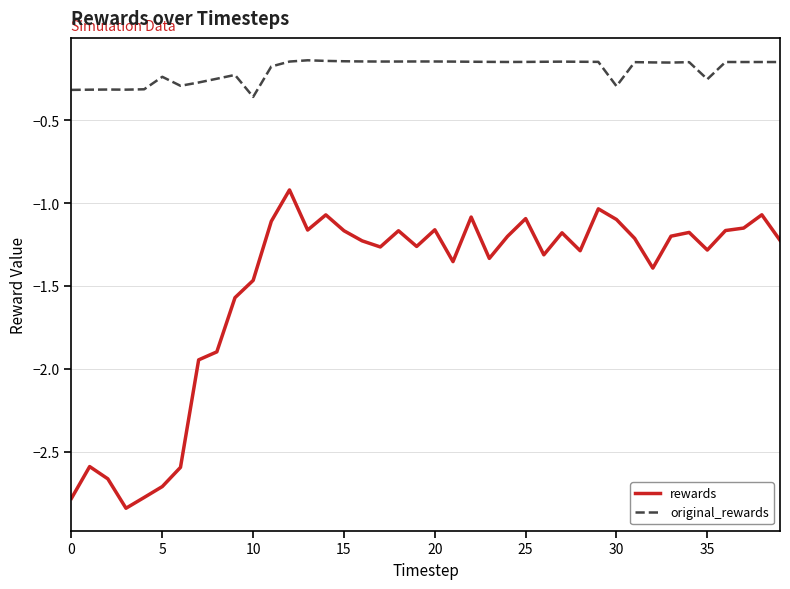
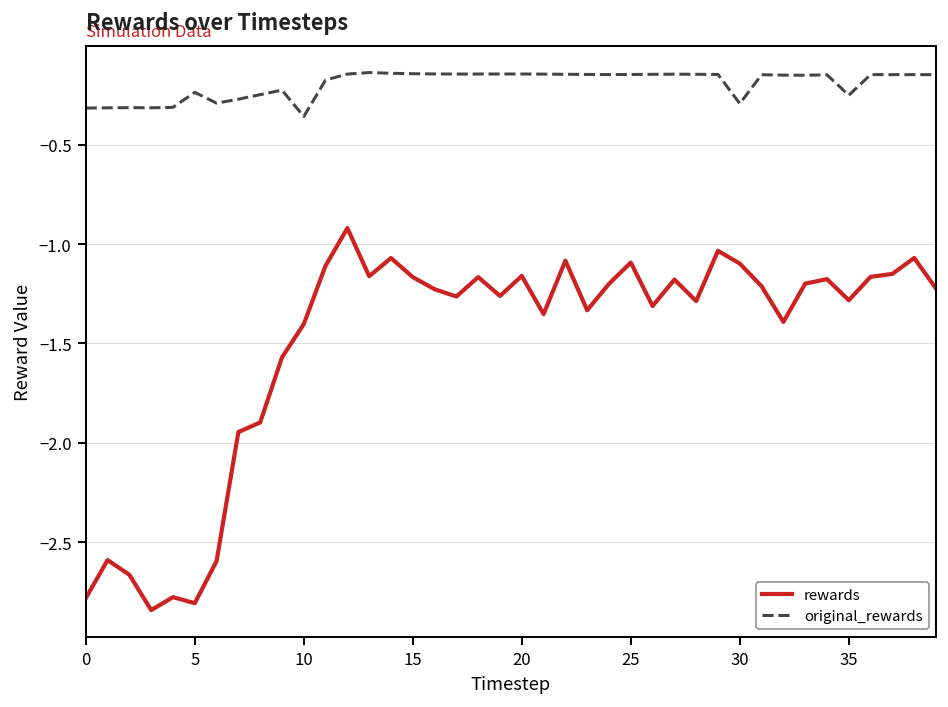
  {
    "rewards": {
      "0": -2.78,
-     "5": -2.71,
-     "10": -1.47,
+     "5": -2.81,
+     "10": -1.40,
      "15": -1.17,
      "20": -1.16,
      "25": -1.09,
      "30": -1.10,
      "35": -1.28
    },
    "original_rewards": {
      "0": -0.32,
      "5": -0.24,
      "10": -0.36,
      "15": -0.14,
      "20": -0.14,
      "25": -0.15,
      "30": -0.29,
      "35": -0.25
    }
  }
